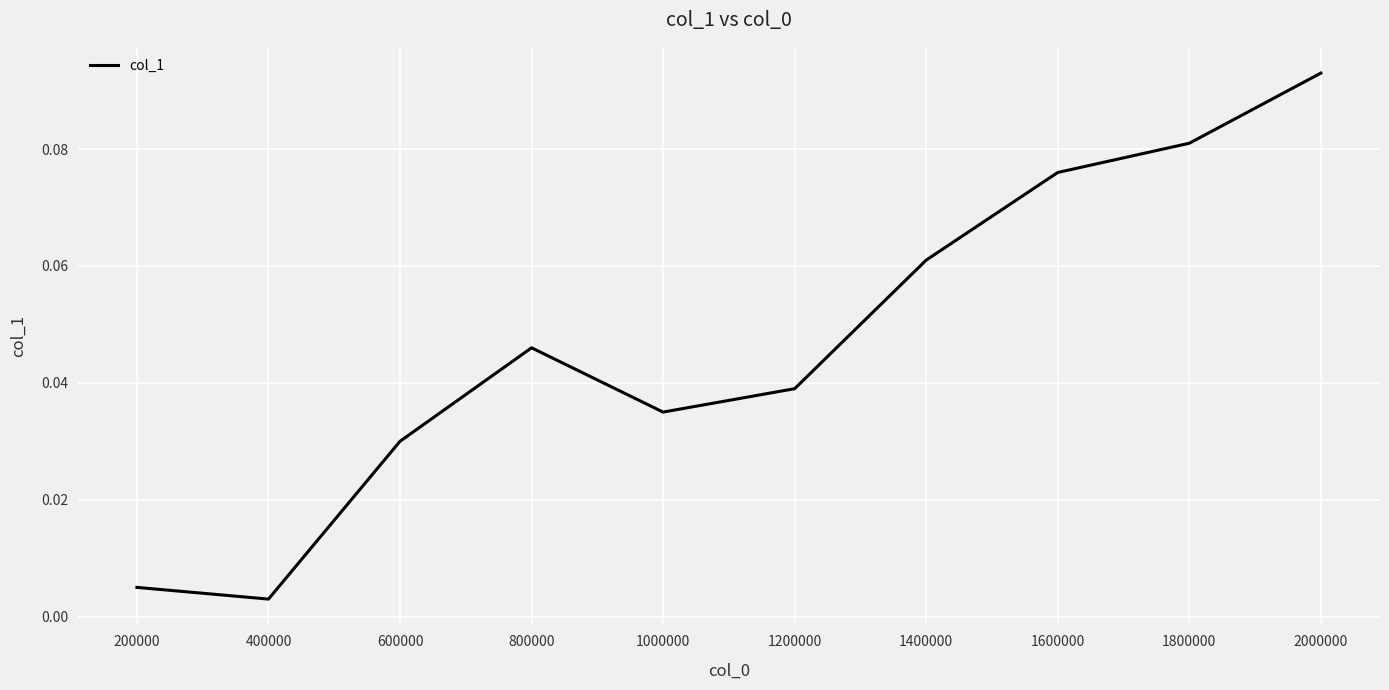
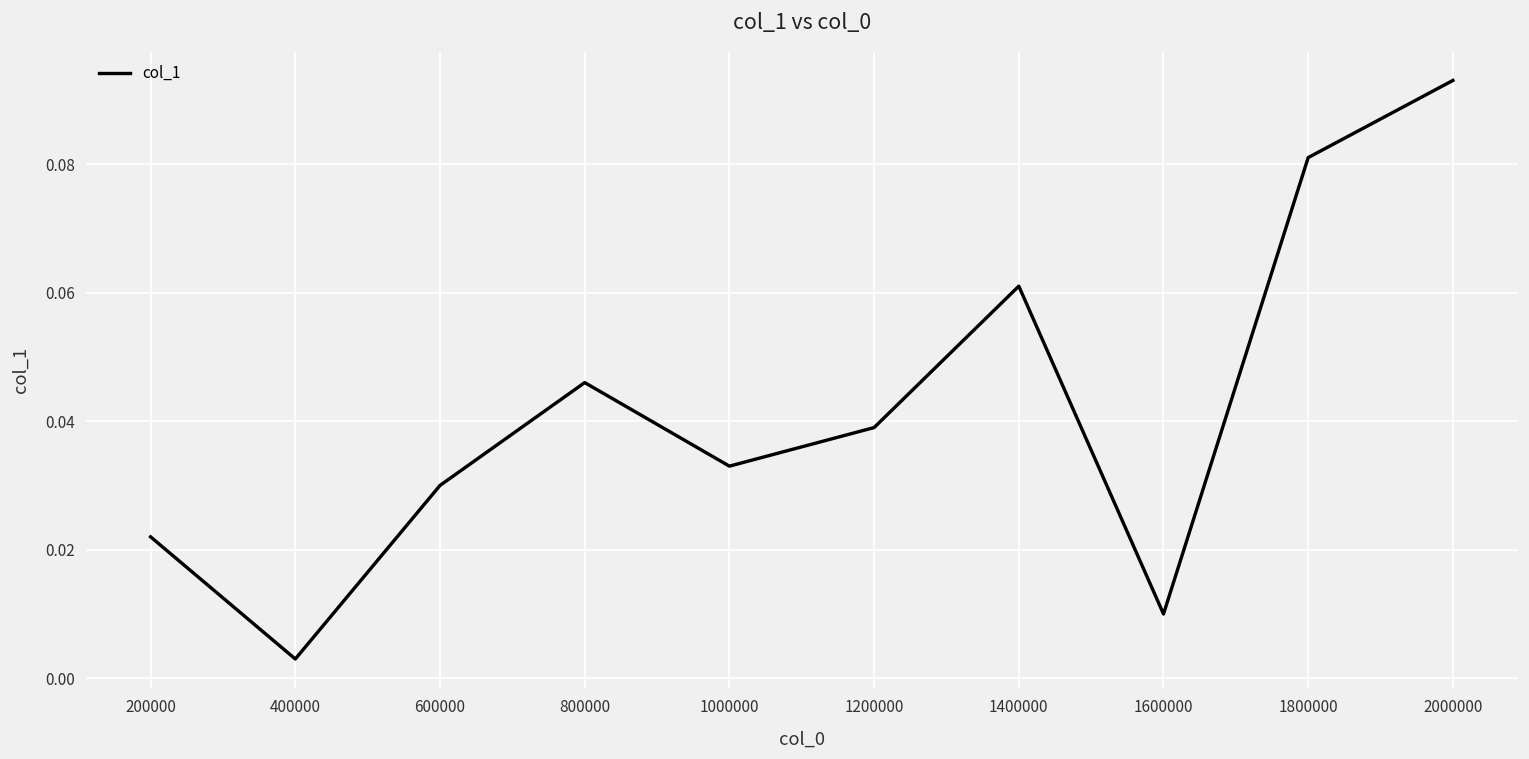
  {
-   "200000": 0.005,
+   "200000": 0.022,
    "400000": 0.003,
    "600000": 0.030,
    "800000": 0.046,
-   "1000000": 0.035,
+   "1000000": 0.033,
    "1200000": 0.039,
    "1400000": 0.061,
-   "1600000": 0.076,
+   "1600000": 0.010,
    "1800000": 0.081,
    "2000000": 0.093
  }
